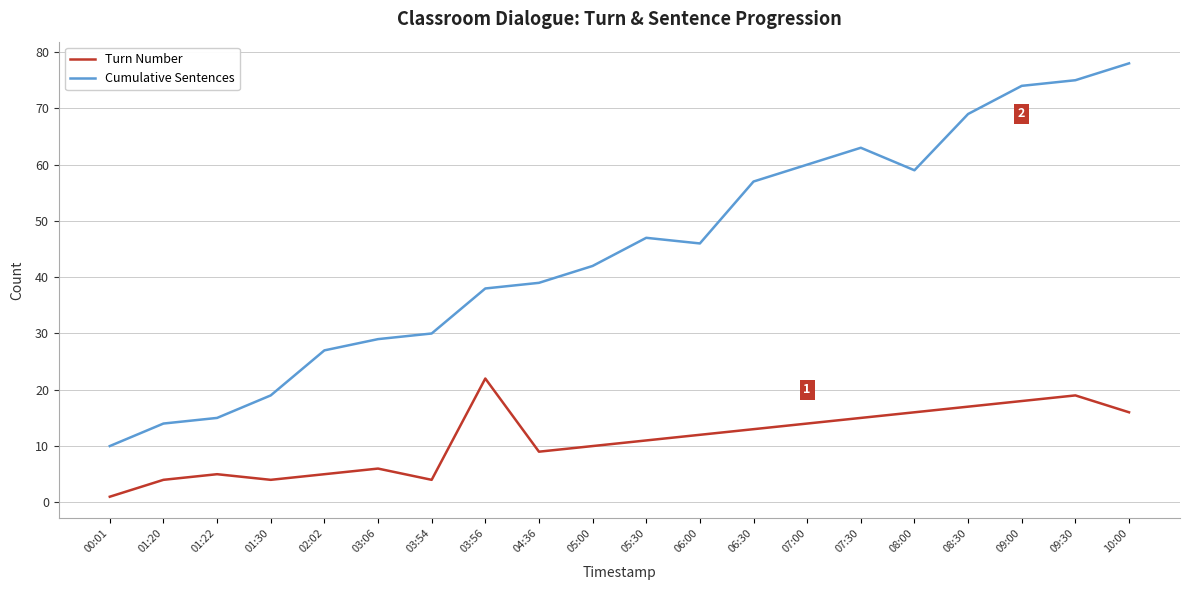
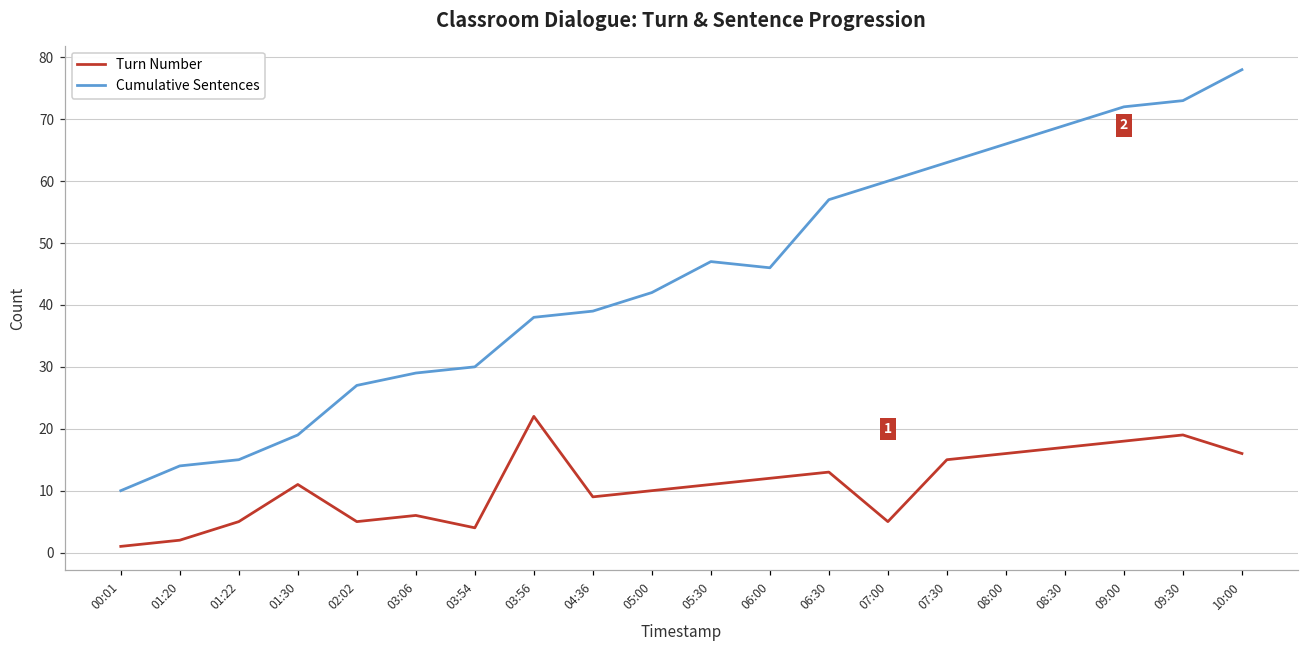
  {
    "Turn Number": {
      "00:01": 1,
-     "01:20": 4,
+     "01:20": 2,
      "01:22": 5,
-     "01:30": 4,
+     "01:30": 11,
      "02:02": 5,
      "03:06": 6,
      "03:54": 4,
      "03:56": 22,
      "04:36": 9,
      "05:00": 10,
      "05:30": 11,
      "06:00": 12,
      "06:30": 13,
-     "07:00": 14,
+     "07:00": 5,
      "07:30": 15,
      "08:00": 16,
      "08:30": 17,
      "09:00": 18,
      "09:30": 19,
      "10:00": 16
    },
    "Cumulative Sentences": {
      "00:01": 10,
      "01:20": 14,
      "01:22": 15,
      "01:30": 19,
      "02:02": 27,
      "03:06": 29,
      "03:54": 30,
      "03:56": 38,
      "04:36": 39,
      "05:00": 42,
      "05:30": 47,
      "06:00": 46,
      "06:30": 57,
      "07:00": 60,
      "07:30": 63,
-     "08:00": 59,
+     "08:00": 66,
      "08:30": 69,
-     "09:00": 74,
-     "09:30": 75,
+     "09:00": 72,
+     "09:30": 73,
      "10:00": 78
    }
  }
